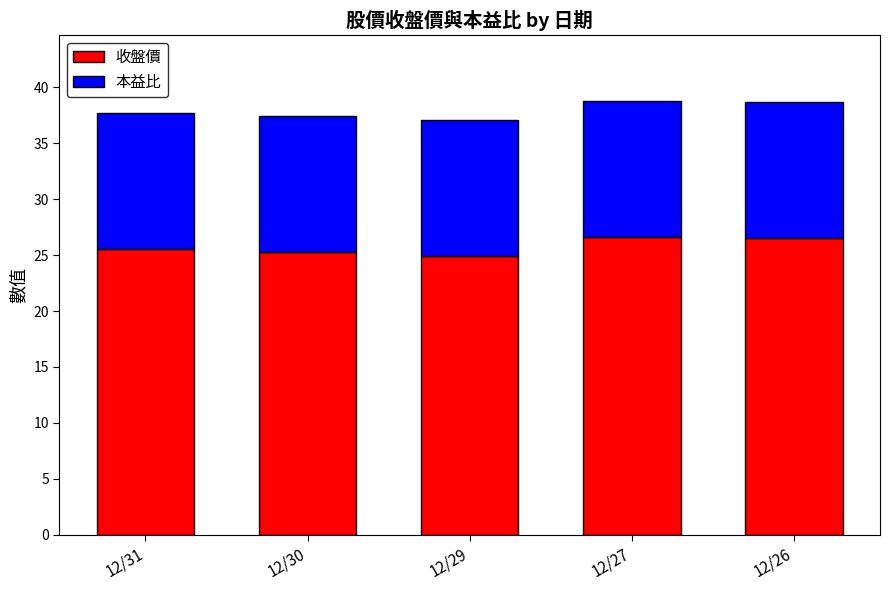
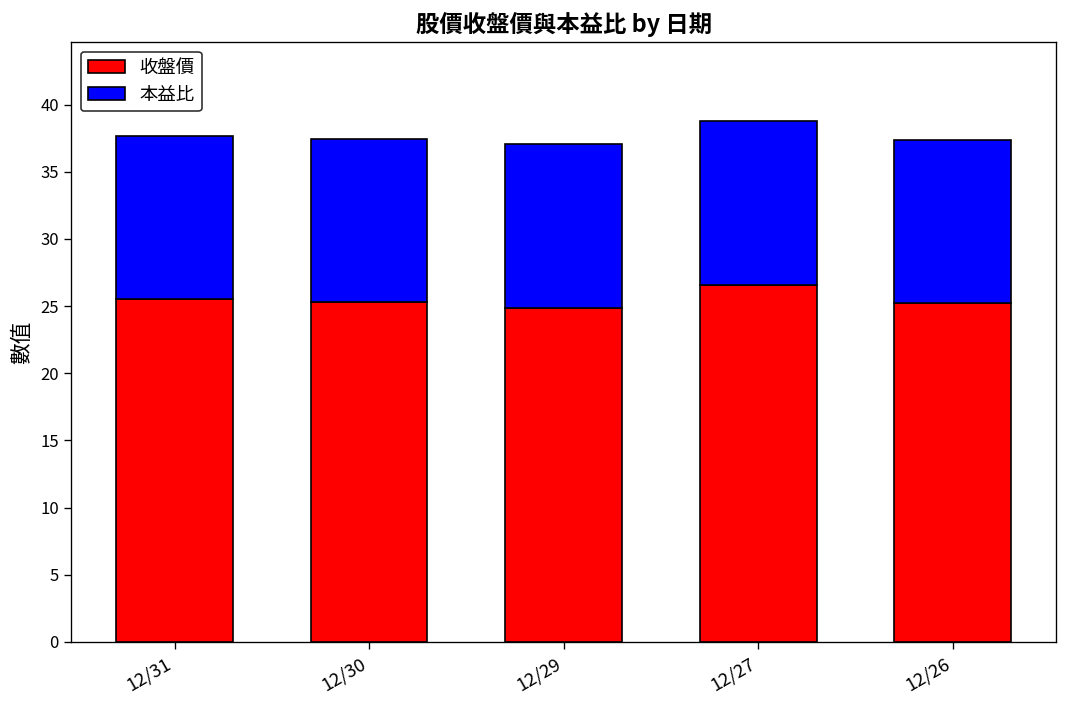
  {
    "收盤價": {
      "12/31": 25.5,
      "12/30": 25.3,
      "12/29": 24.9,
      "12/27": 26.6,
-     "12/26": 26.5
+     "12/26": 25.2
    },
    "本益比": {
      "12/31": 12.2,
      "12/30": 12.2,
      "12/29": 12.2,
      "12/27": 12.2,
      "12/26": 12.2
    }
  }
